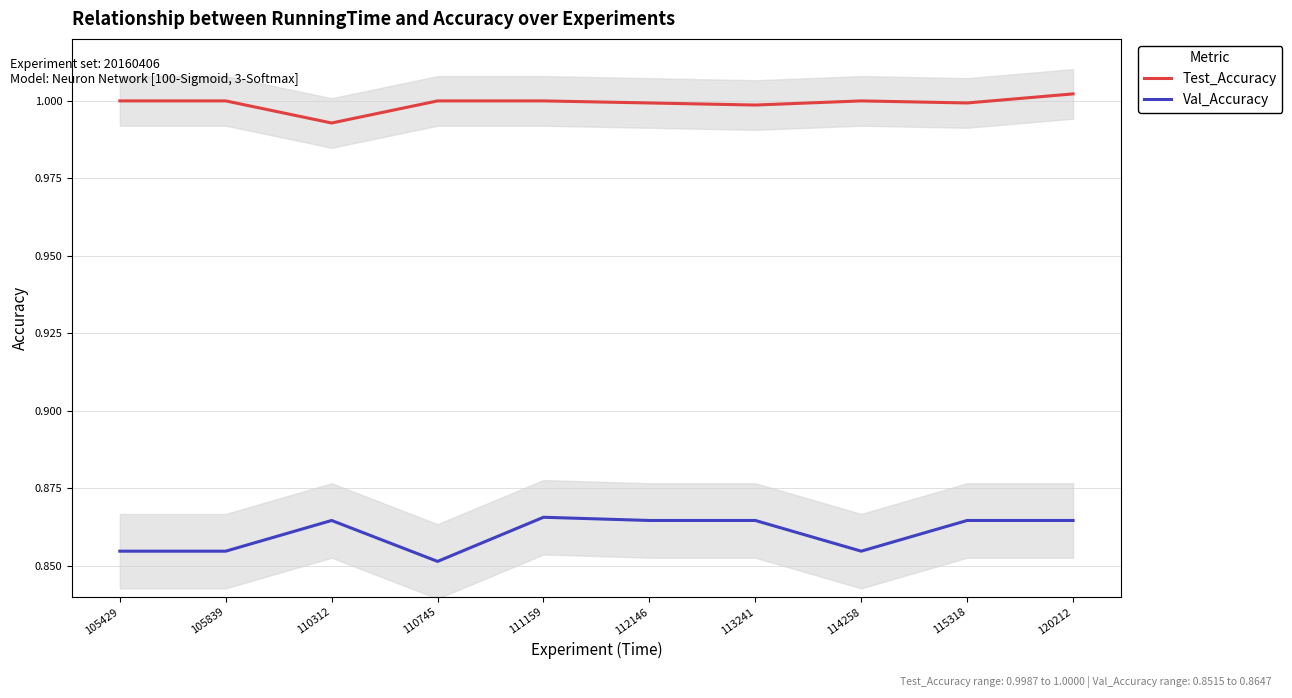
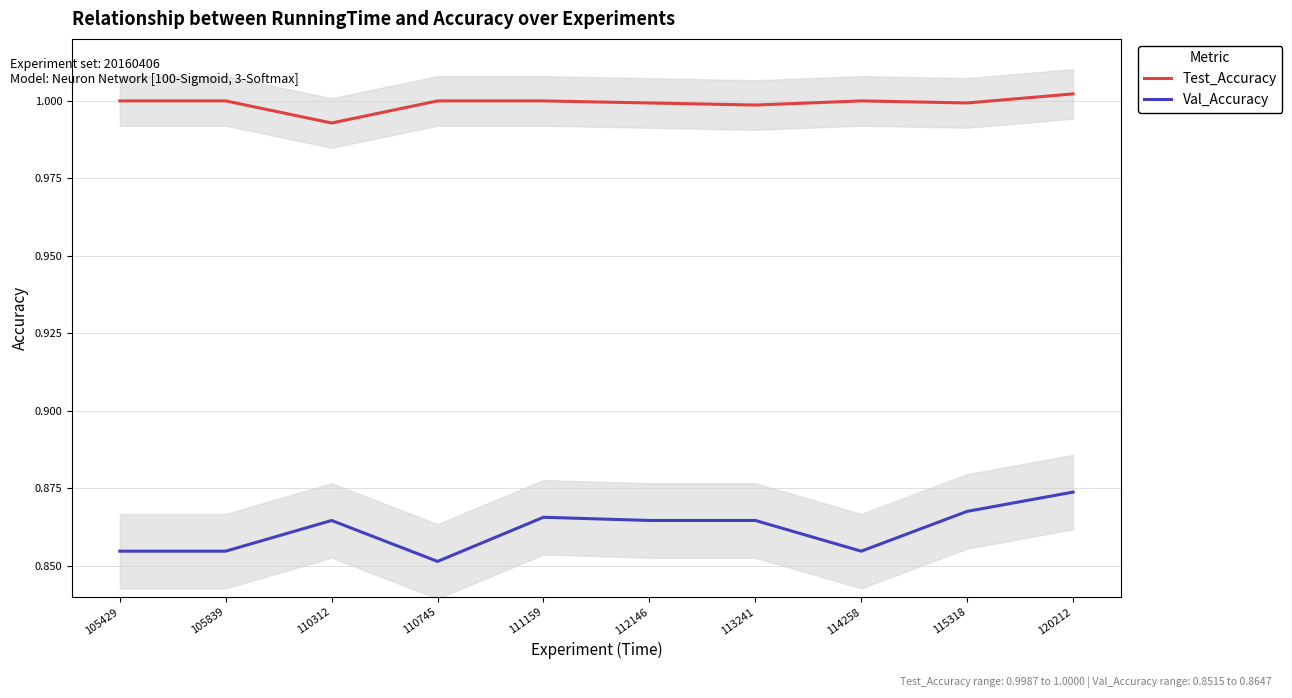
  {
    "Test_Accuracy": {
      "105429": 1.000,
      "105839": 1.000,
      "110312": 0.993,
      "110745": 1.000,
      "111159": 1.000,
      "112146": 0.999,
      "113241": 0.999,
      "114258": 1.000,
      "115318": 0.999,
      "120212": 1.002
    },
    "Val_Accuracy": {
      "105429": 0.855,
      "105839": 0.855,
      "110312": 0.865,
      "110745": 0.851,
      "111159": 0.866,
      "112146": 0.865,
      "113241": 0.865,
      "114258": 0.855,
-     "115318": 0.865,
-     "120212": 0.865
+     "115318": 0.868,
+     "120212": 0.874
    }
  }
